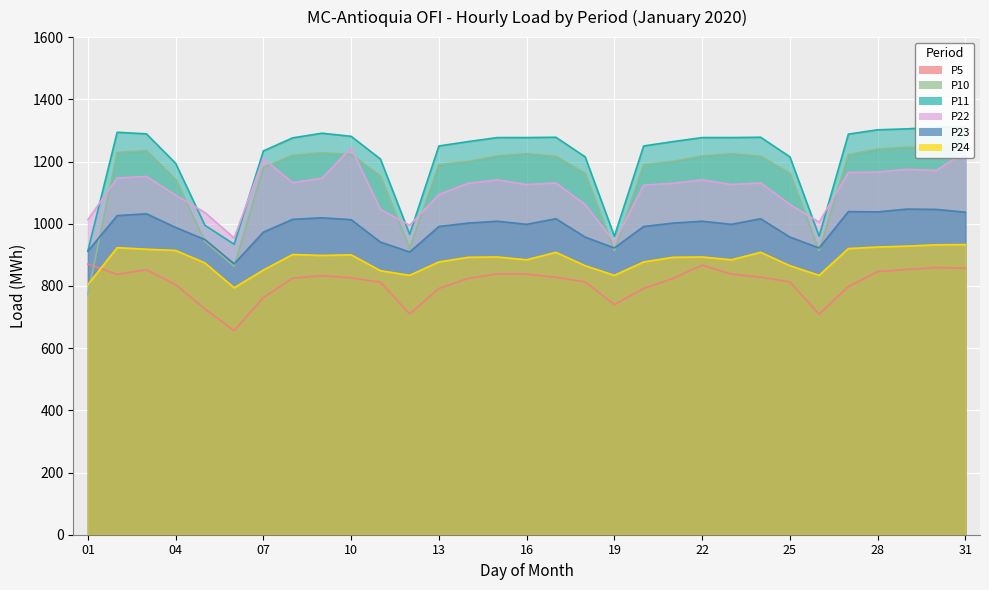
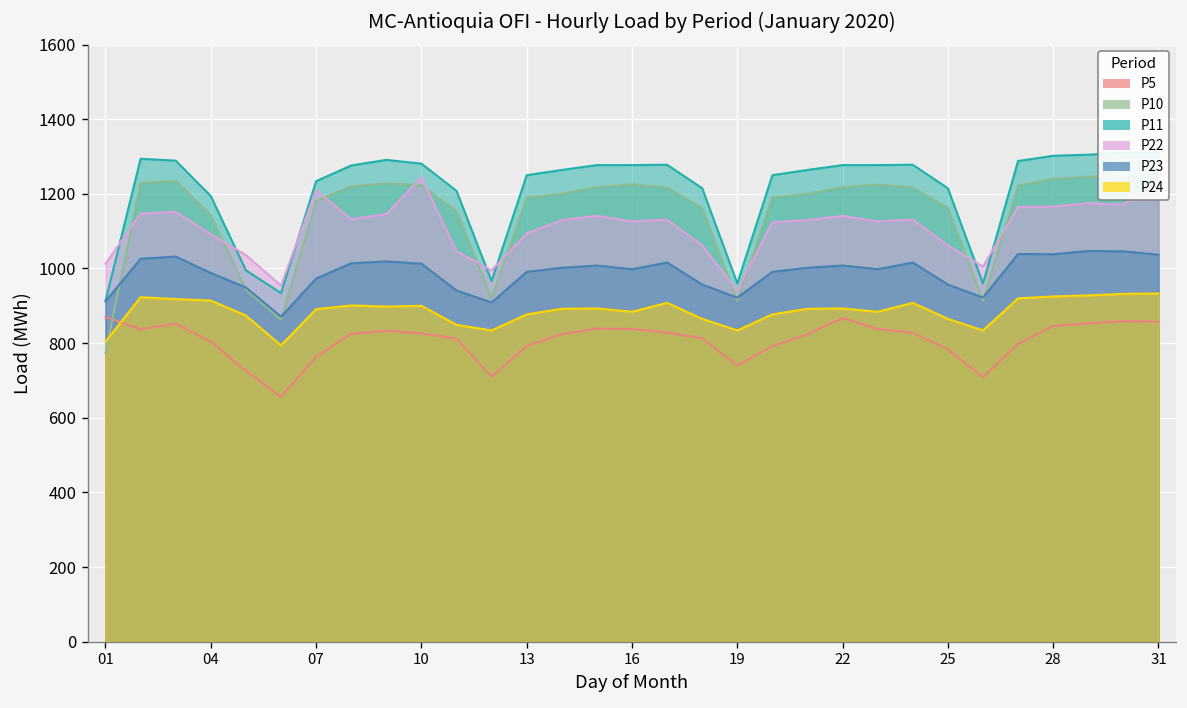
  {
    "P5": {
      "01": 870,
      "04": 800,
      "07": 760,
      "10": 830,
      "13": 790,
      "16": 840,
      "19": 740,
      "22": 870,
-     "25": 810,
+     "25": 780,
      "28": 850,
      "31": 860
    },
    "P10": {
      "01": 770,
      "04": 1140,
      "07": 1180,
      "10": 1220,
      "13": 1190,
      "16": 1230,
      "19": 910,
      "22": 1220,
      "25": 1160,
      "28": 1240
    },
    "P22": {
      "01": 1010,
      "04": 1090,
      "07": 1210,
      "10": 1240,
      "13": 1090,
      "16": 1130,
      "19": 940,
      "22": 1140,
      "25": 1060,
      "28": 1170
    },
    "P24": {
      "01": 800,
      "04": 910,
-     "07": 850,
+     "07": 890,
      "10": 900,
      "13": 880,
      "16": 880,
      "19": 830,
      "22": 890,
      "25": 870,
      "28": 930,
      "31": 930
    }
  }
